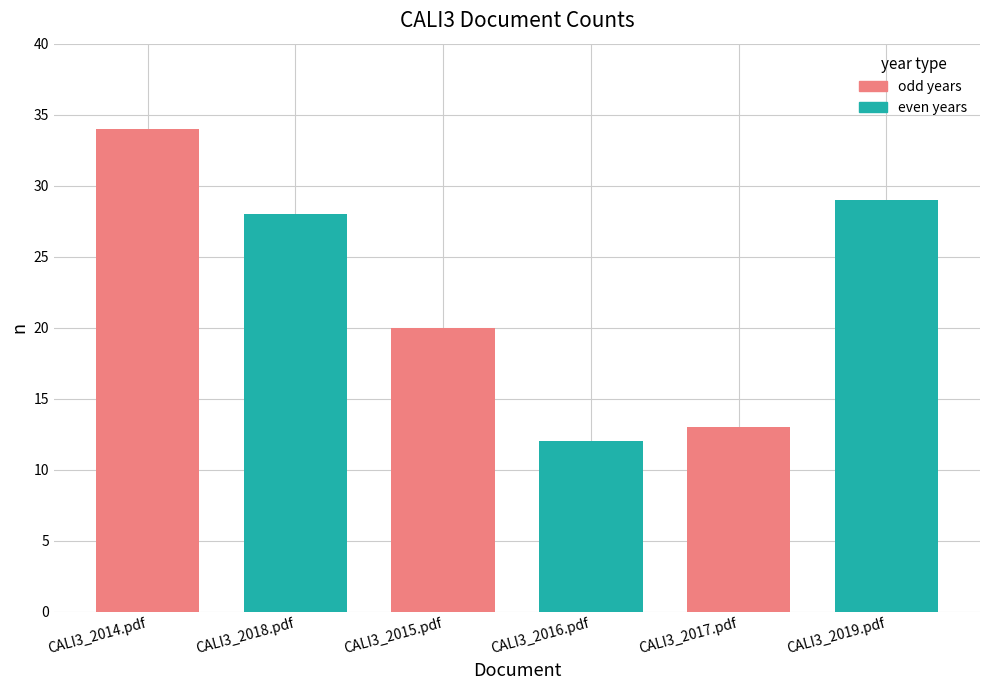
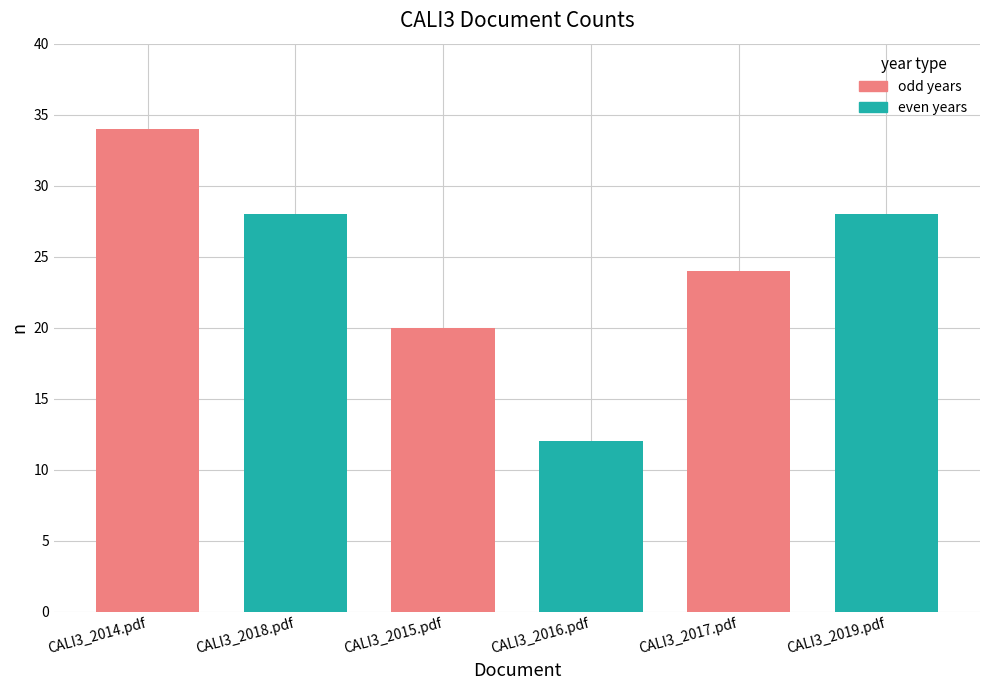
  {
    "CALI3_2014.pdf": 34,
    "CALI3_2018.pdf": 28,
    "CALI3_2015.pdf": 20,
    "CALI3_2016.pdf": 12,
-   "CALI3_2017.pdf": 13,
-   "CALI3_2019.pdf": 29
+   "CALI3_2017.pdf": 24,
+   "CALI3_2019.pdf": 28
  }
